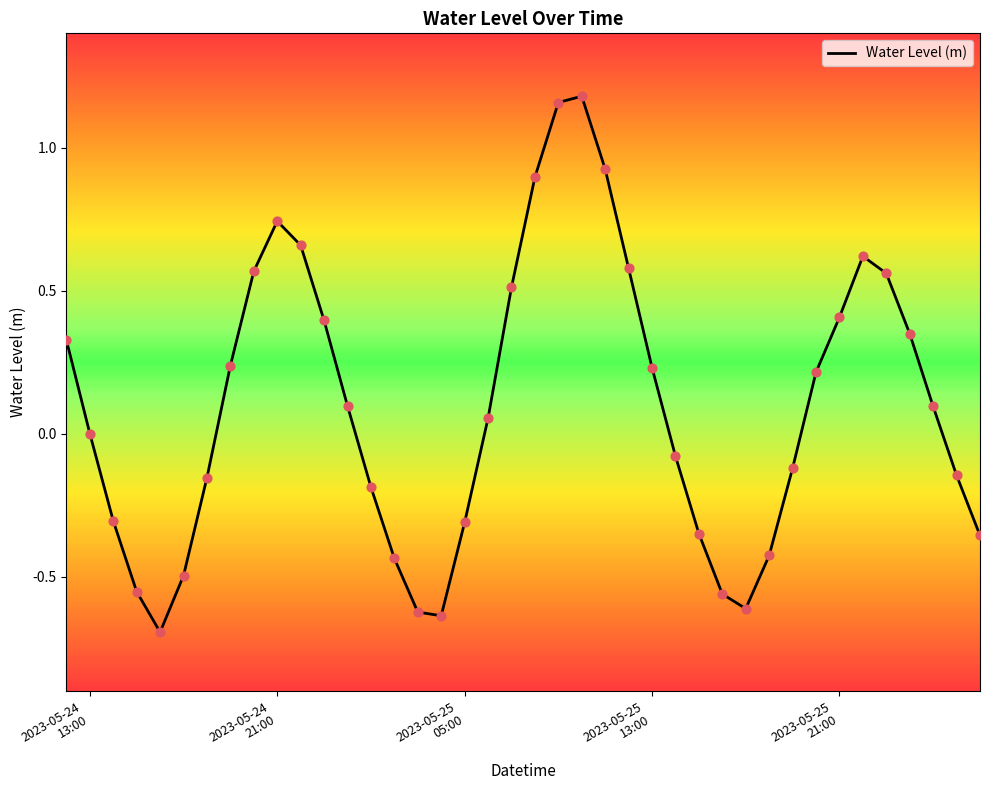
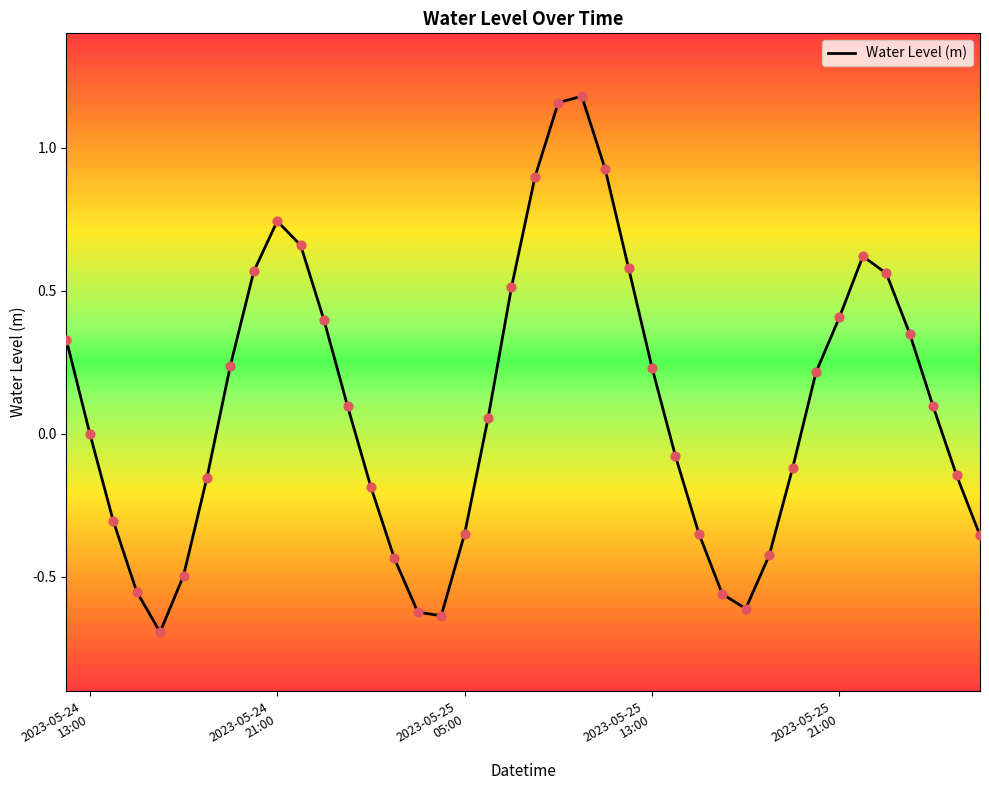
  {
    "2023-05-24 13:00": 0.00,
    "2023-05-24 21:00": 0.74,
-   "2023-05-25 05:00": -0.31,
+   "2023-05-25 05:00": -0.35,
    "2023-05-25 13:00": 0.23,
    "2023-05-25 21:00": 0.41
  }
